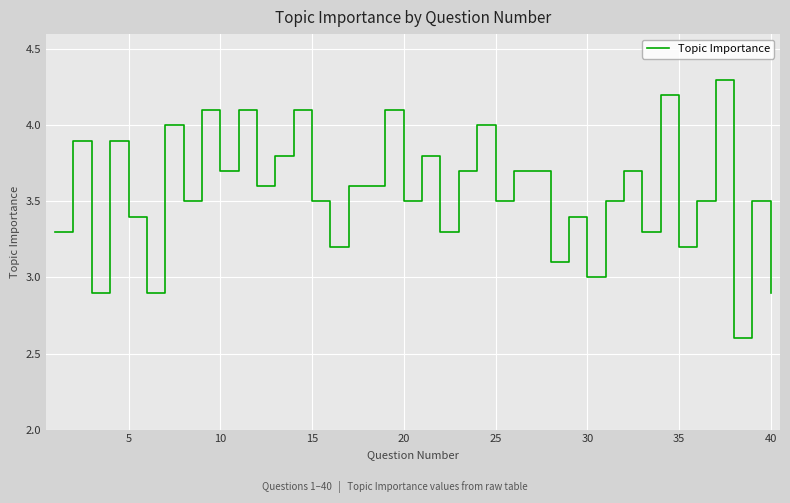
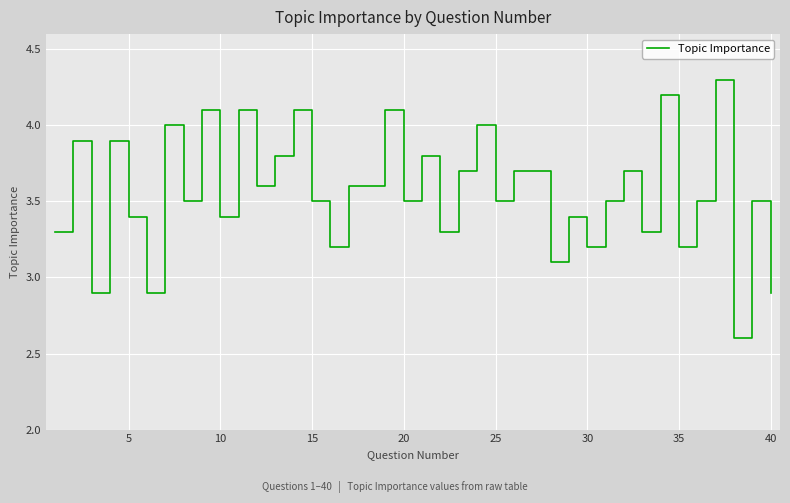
  {
    "5": 3.4,
-   "10": 3.7,
+   "10": 3.4,
    "15": 3.5,
    "20": 3.5,
    "25": 3.5,
-   "30": 3.0,
+   "30": 3.2,
    "35": 3.2,
    "40": 2.9
  }
